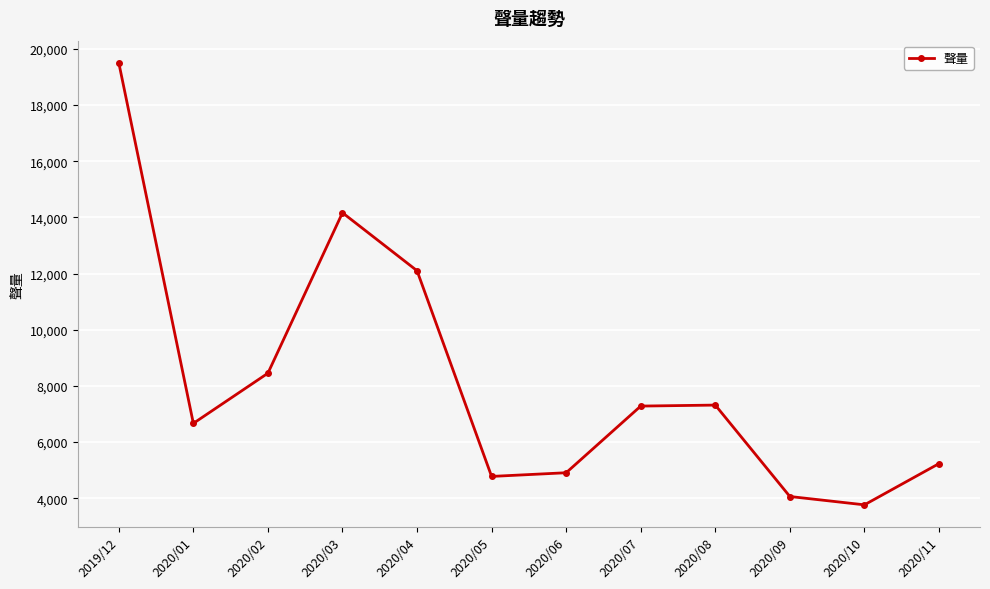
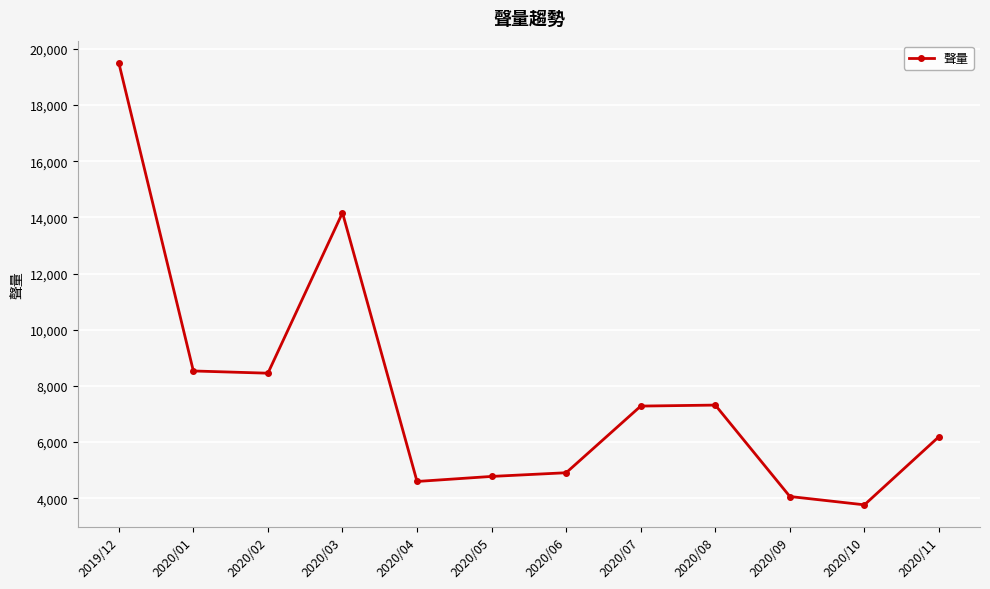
  {
    "2019/12": "19,500",
-   "2020/01": "6,700",
+   "2020/01": "8,500",
    "2020/02": "8,500",
    "2020/03": "14,200",
-   "2020/04": "12,100",
+   "2020/04": "4,600",
    "2020/05": "4,800",
    "2020/06": "4,900",
    "2020/07": "7,300",
    "2020/08": "7,300",
    "2020/09": "4,100",
    "2020/10": "3,800",
-   "2020/11": "5,200"
+   "2020/11": "6,200"
  }
